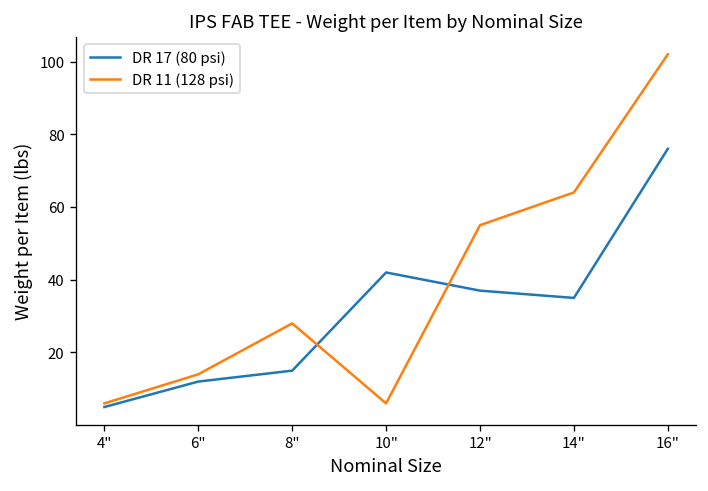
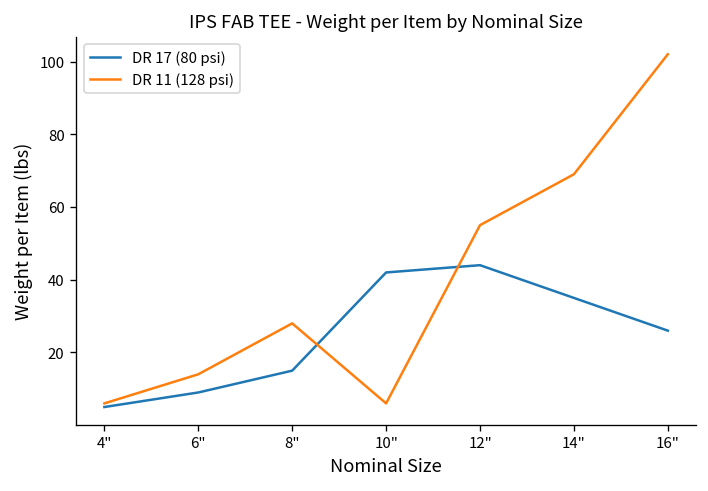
  {
    "DR 17 (80 psi)": {
      "4\"": 5,
-     "6\"": 12,
+     "6\"": 9,
      "8\"": 15,
      "10\"": 42,
-     "12\"": 37,
+     "12\"": 44,
      "14\"": 35,
-     "16\"": 76
+     "16\"": 26
    },
    "DR 11 (128 psi)": {
      "4\"": 6,
      "6\"": 14,
      "8\"": 28,
      "10\"": 6,
      "12\"": 55,
-     "14\"": 64,
+     "14\"": 69,
      "16\"": 102
    }
  }
